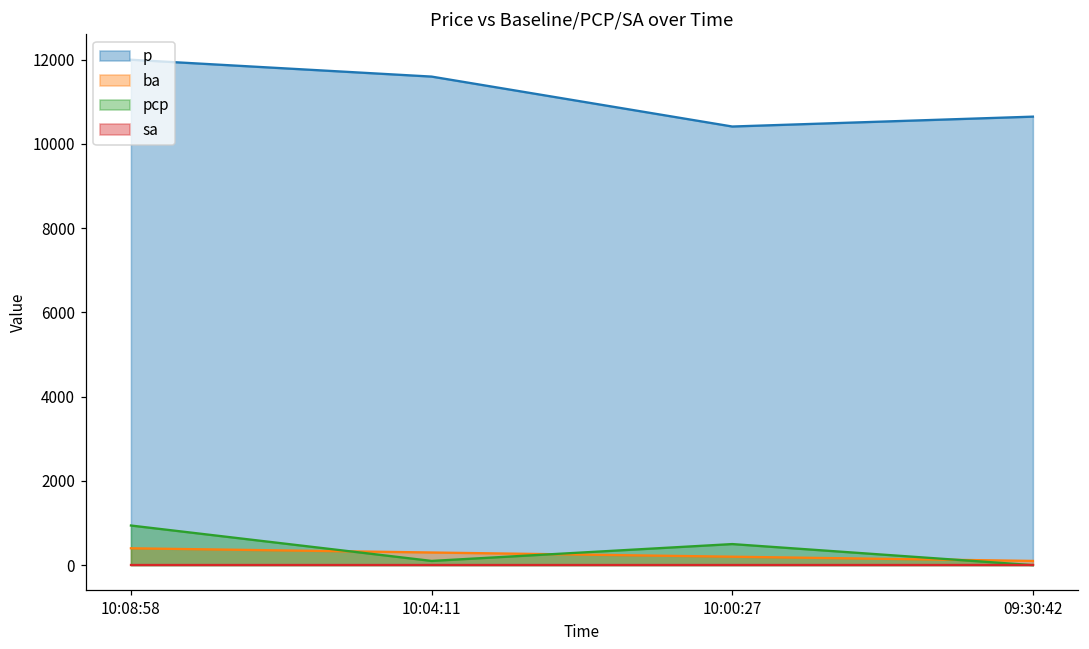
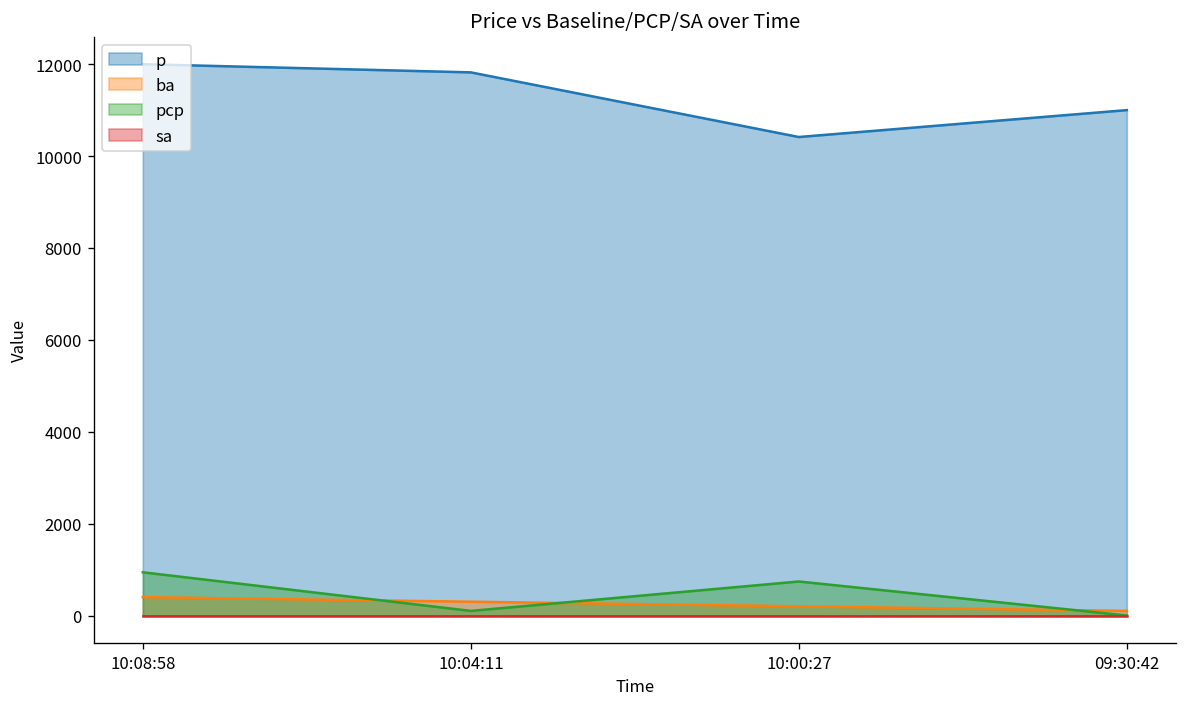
  {
    "p": {
-     "10:04:11": 11600,
+     "10:04:11": 11800,
      "10:00:27": 10400,
-     "09:30:42": 10600
+     "09:30:42": 11000
    },
    "pcp": {
      "10:08:58": 900,
      "10:04:11": 100,
-     "10:00:27": 500
+     "10:00:27": 700
    }
  }
